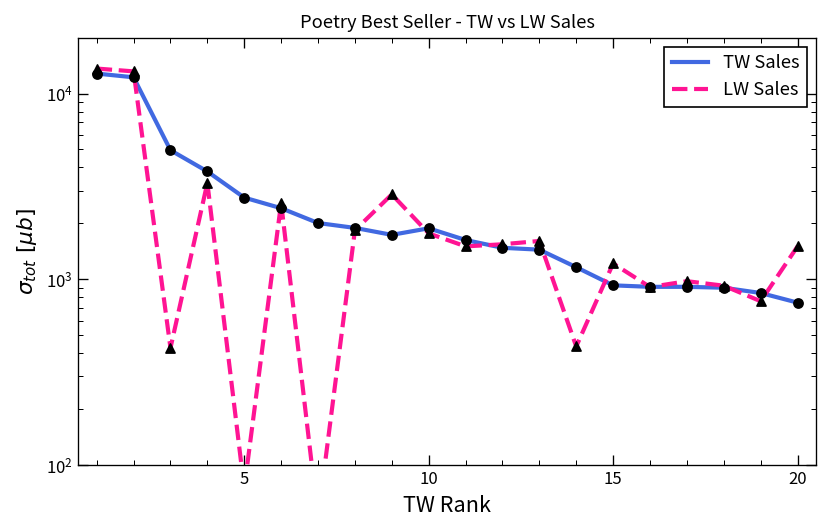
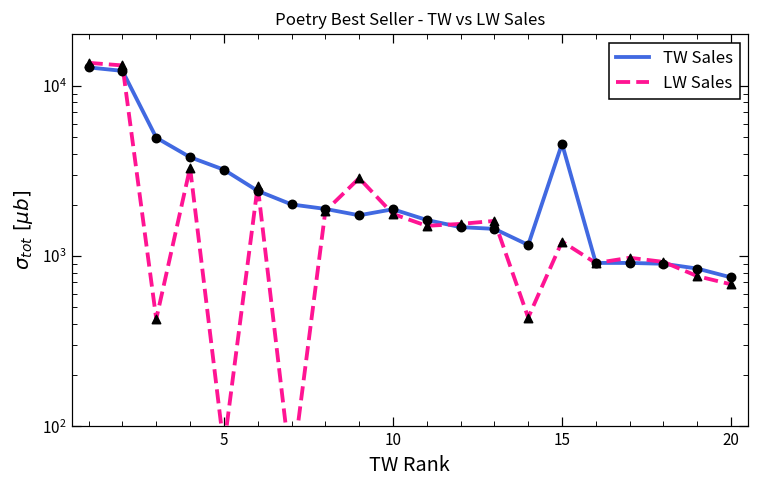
  {
    "TW Sales": {
-     "5": 2800,
+     "5": 3200,
      "10": 1900,
-     "15": 900,
+     "15": 4600,
      "20": 700
    },
    "LW Sales": {
      "10": 1800,
      "15": 1200,
-     "20": 1500
+     "20": 700
    }
  }
